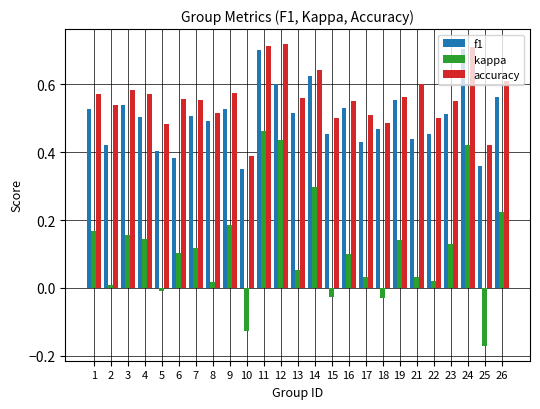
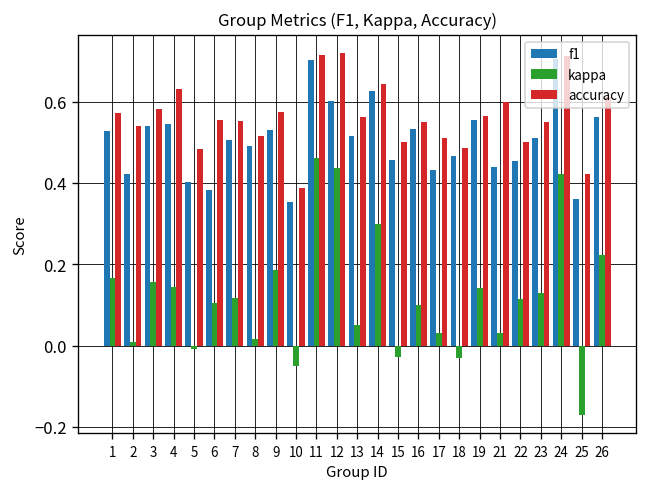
  {
    "f1": {
      "1": 0.53,
      "2": 0.42,
      "3": 0.54,
-     "4": 0.50,
+     "4": 0.55,
      "5": 0.40,
      "6": 0.38,
      "7": 0.51,
      "8": 0.49,
      "9": 0.53,
      "10": 0.35,
      "11": 0.70,
      "12": 0.60,
      "13": 0.52,
      "14": 0.63,
      "15": 0.46,
      "16": 0.53,
      "17": 0.43,
      "18": 0.47,
      "19": 0.55,
      "21": 0.44,
      "22": 0.45,
      "23": 0.51,
      "25": 0.36,
      "26": 0.56
    },
    "kappa": {
      "1": 0.17,
      "2": 0.01,
      "3": 0.16,
      "4": 0.14,
      "5": -0.01,
      "6": 0.10,
      "7": 0.12,
      "8": 0.02,
      "9": 0.19,
-     "10": -0.13,
+     "10": -0.05,
      "11": 0.46,
      "12": 0.44,
      "13": 0.05,
      "14": 0.30,
      "15": -0.03,
      "16": 0.10,
      "17": 0.03,
      "18": -0.03,
      "19": 0.14,
      "21": 0.03,
-     "22": 0.02,
+     "22": 0.12,
      "23": 0.13,
      "24": 0.42,
      "25": -0.17,
      "26": 0.22
    },
    "accuracy": {
      "1": 0.57,
      "2": 0.54,
      "3": 0.58,
-     "4": 0.57,
+     "4": 0.63,
      "5": 0.48,
      "6": 0.56,
      "7": 0.55,
      "8": 0.51,
      "9": 0.57,
      "10": 0.39,
      "11": 0.71,
      "12": 0.72,
      "13": 0.56,
      "14": 0.64,
      "15": 0.50,
      "16": 0.55,
      "17": 0.51,
      "18": 0.48,
      "19": 0.56,
      "21": 0.60,
      "22": 0.50,
      "23": 0.55,
      "25": 0.42
    }
  }
